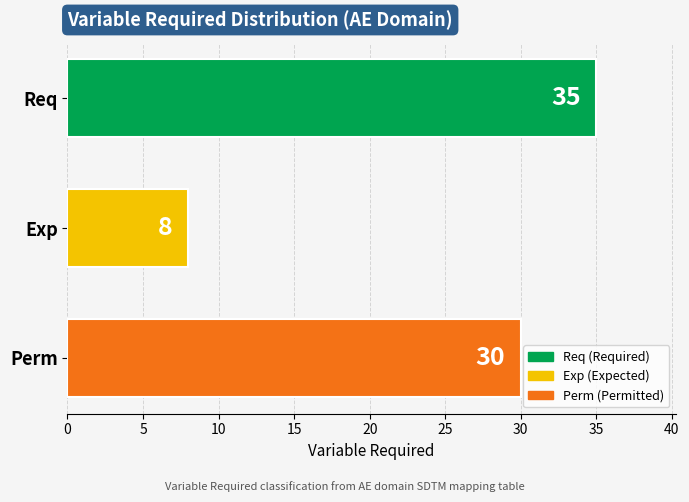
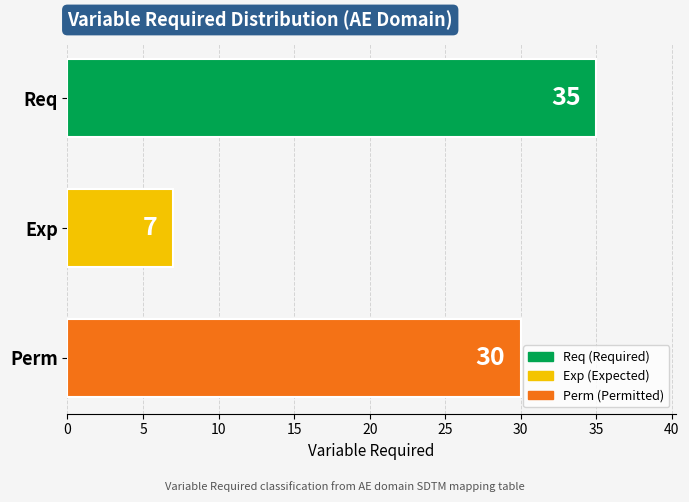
  {
    "Req": 35,
-   "Exp": 8,
+   "Exp": 7,
    "Perm": 30
  }
